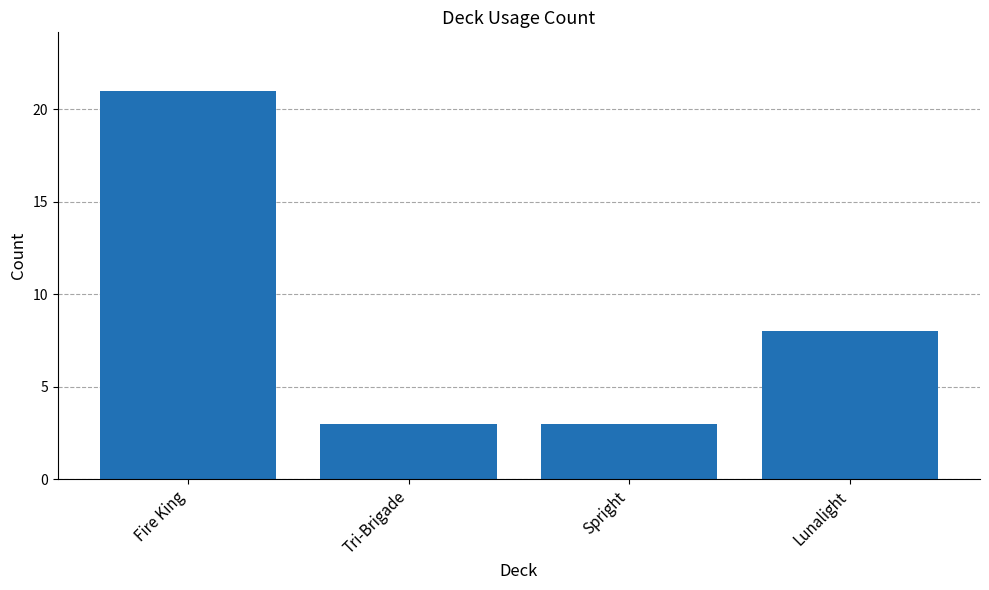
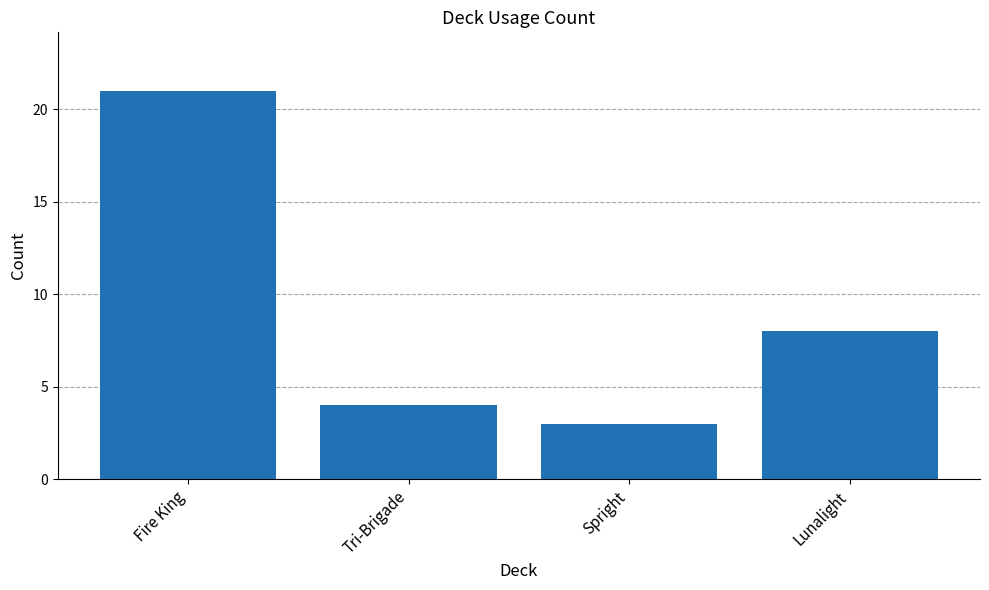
  {
    "Fire King": 21,
-   "Tri-Brigade": 3,
+   "Tri-Brigade": 4,
    "Spright": 3,
    "Lunalight": 8
  }
